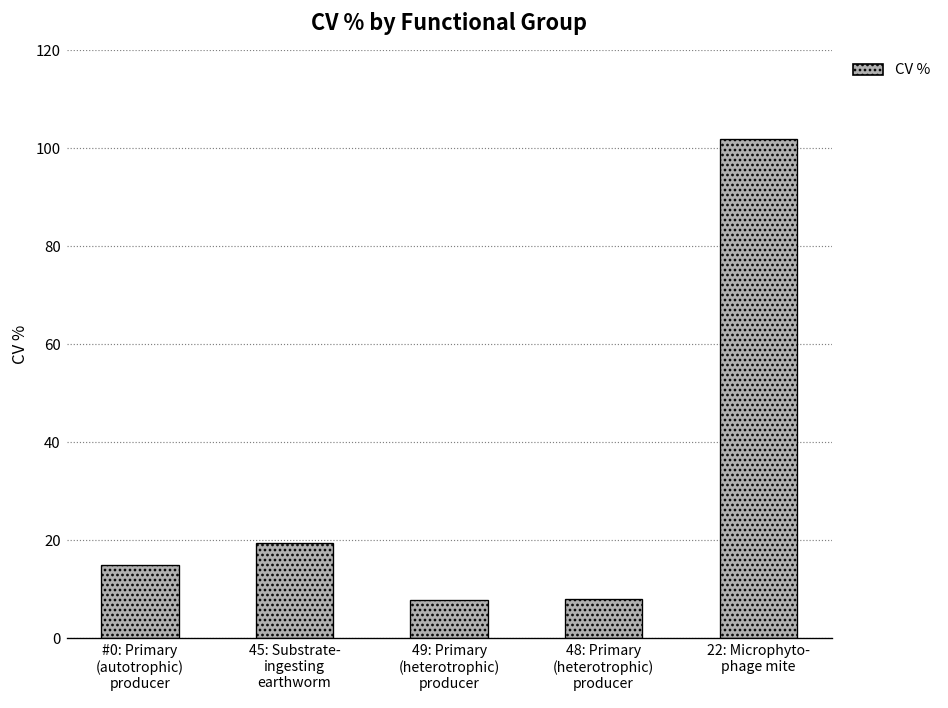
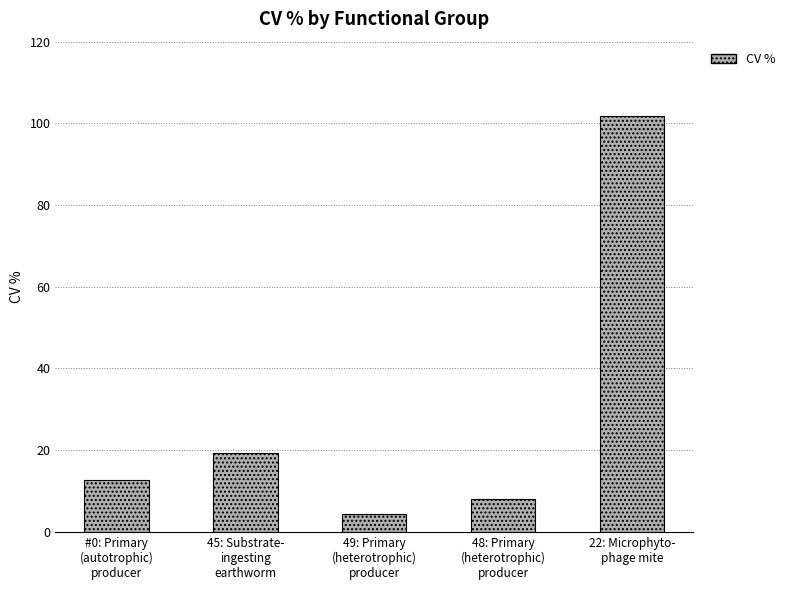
  {
-   "#0: Primary (autotrophic) producer": 15,
+   "#0: Primary (autotrophic) producer": 13,
    "45: Substrate- ingesting earthworm": 19,
-   "49: Primary (heterotrophic) producer": 8,
+   "49: Primary (heterotrophic) producer": 4,
    "48: Primary (heterotrophic) producer": 8,
    "22: Microphyto- phage mite": 102
  }
